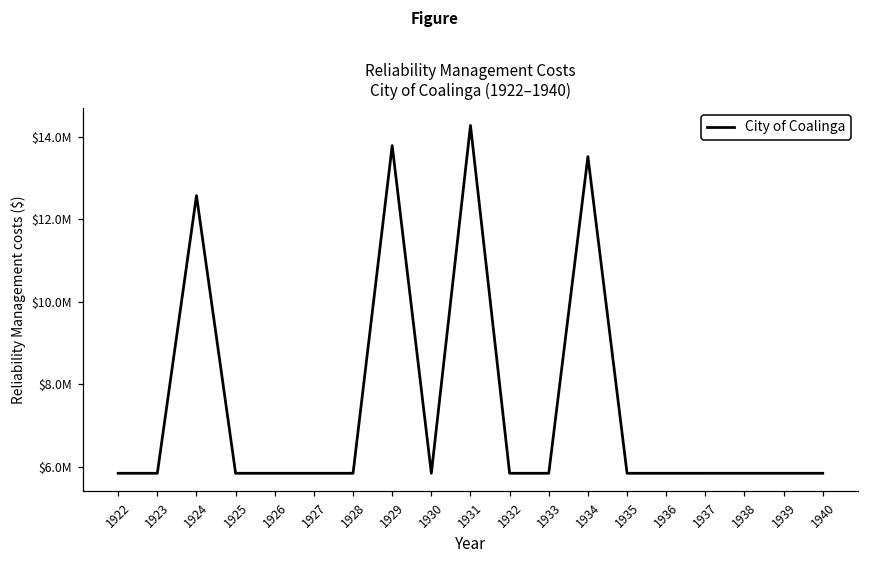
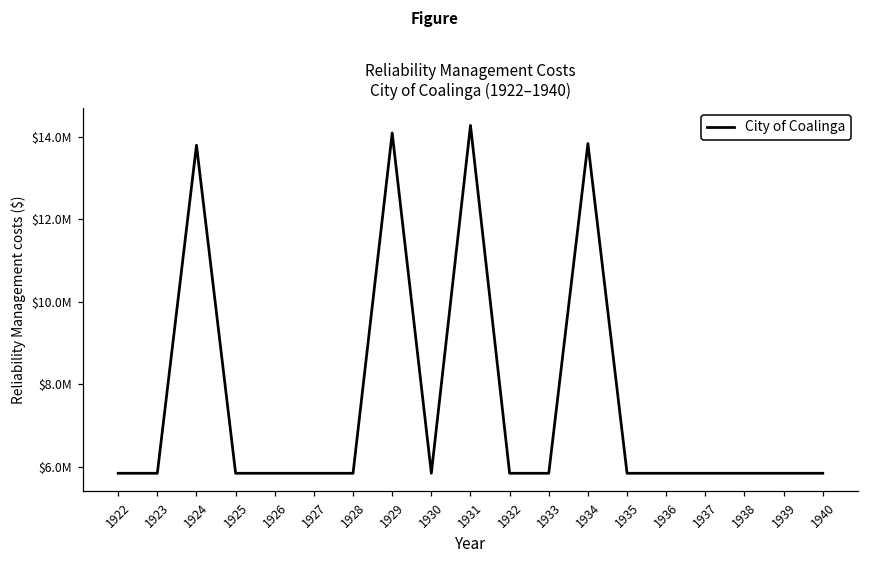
  {
    "1922": "$5800000",
    "1923": "$5800000",
-   "1924": "$12600000",
+   "1924": "$13800000",
    "1925": "$5800000",
    "1926": "$5800000",
    "1927": "$5800000",
    "1928": "$5800000",
-   "1929": "$13800000",
+   "1929": "$14100000",
    "1930": "$5800000",
    "1931": "$14300000",
    "1932": "$5800000",
    "1933": "$5800000",
-   "1934": "$13500000",
+   "1934": "$13800000",
    "1935": "$5800000",
    "1936": "$5800000",
    "1937": "$5800000",
    "1938": "$5800000",
    "1939": "$5800000",
    "1940": "$5800000"
  }
